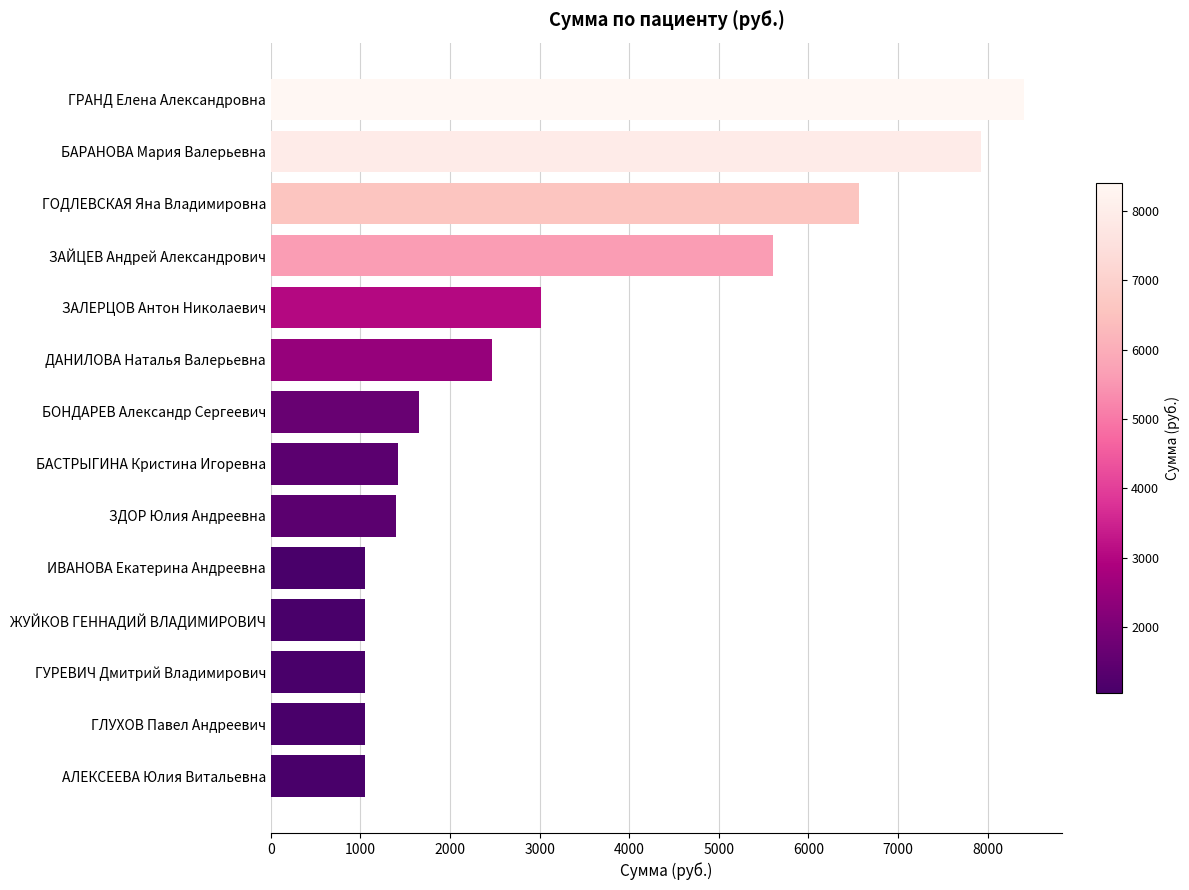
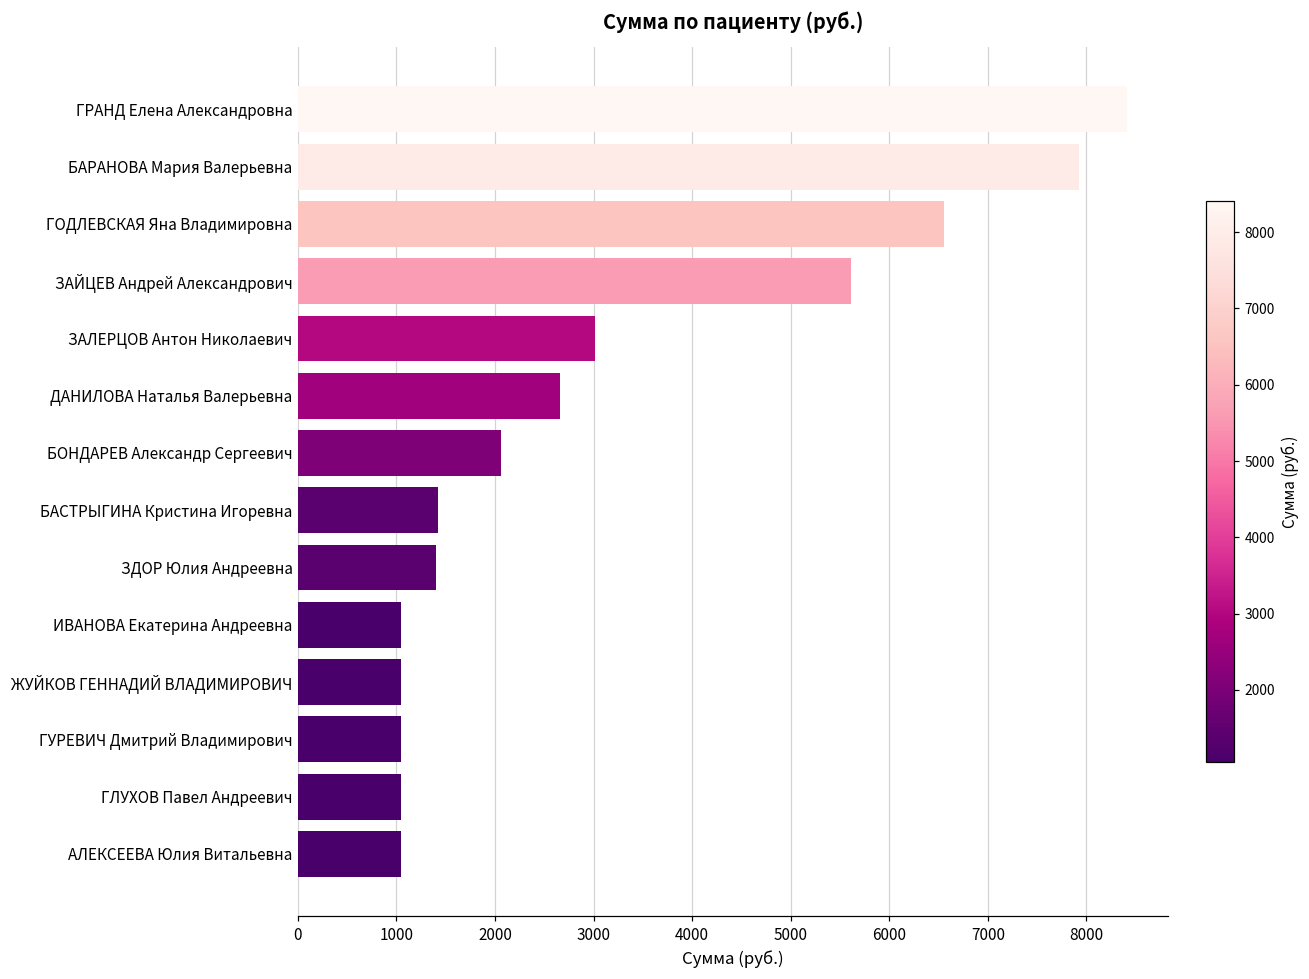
  {
    "ГРАНД Елена Александровна": 8400,
    "БАРАНОВА Мария Валерьевна": 7900,
    "ГОДЛЕВСКАЯ Яна Владимировна": 6600,
    "ЗАЙЦЕВ Андрей Александрович": 5600,
    "ЗАЛЕРЦОВ Антон Николаевич": 3000,
-   "ДАНИЛОВА Наталья Валерьевна": 2500,
-   "БОНДАРЕВ Александр Сергеевич": 1700,
+   "ДАНИЛОВА Наталья Валерьевна": 2700,
+   "БОНДАРЕВ Александр Сергеевич": 2100,
    "БАСТРЫГИНА Кристина Игоревна": 1400,
    "ЗДОР Юлия Андреевна": 1400,
    "ИВАНОВА Екатерина Андреевна": 1100,
    "ЖУЙКОВ ГЕННАДИЙ ВЛАДИМИРОВИЧ": 1100,
    "ГУРЕВИЧ Дмитрий Владимирович": 1100,
    "ГЛУХОВ Павел Андреевич": 1100,
    "АЛЕКСЕЕВА Юлия Витальевна": 1100
  }
